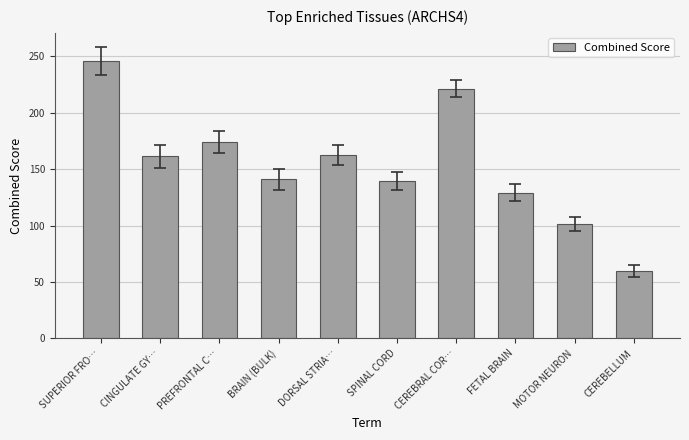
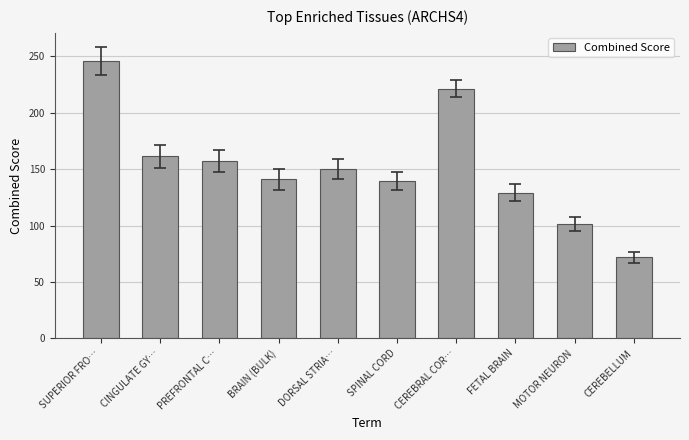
  {
    "Combined Score": {
      "SUPERIOR FRO…": 246,
      "CINGULATE GY…": 161,
-     "PREFRONTAL C…": 174,
+     "PREFRONTAL C…": 157,
      "BRAIN (BULK)": 141,
-     "DORSAL STRIA…": 163,
+     "DORSAL STRIA…": 150,
      "SPINAL CORD": 139,
      "CEREBRAL COR…": 221,
      "FETAL BRAIN": 129,
      "MOTOR NEURON": 102,
-     "CEREBELLUM": 60
+     "CEREBELLUM": 72
    }
  }
